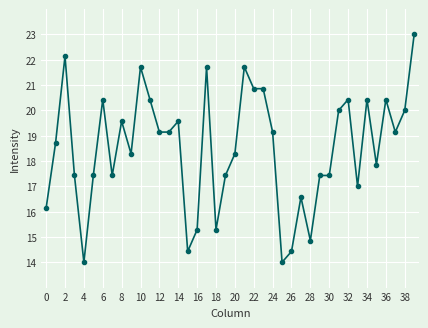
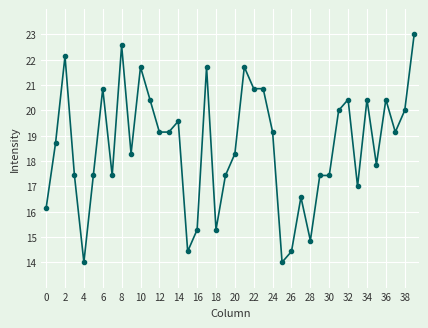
  {
    "0": 16.1,
    "2": 22.1,
    "4": 14.0,
-   "6": 20.4,
-   "8": 19.6,
+   "6": 20.9,
+   "8": 22.6,
    "10": 21.7,
    "12": 19.1,
    "14": 19.6,
    "16": 15.3,
    "18": 15.3,
    "20": 18.3,
    "22": 20.9,
    "24": 19.1,
    "26": 14.4,
    "28": 14.9,
    "30": 17.4,
    "32": 20.4,
    "34": 20.4,
    "36": 20.4,
    "38": 20.0
  }
